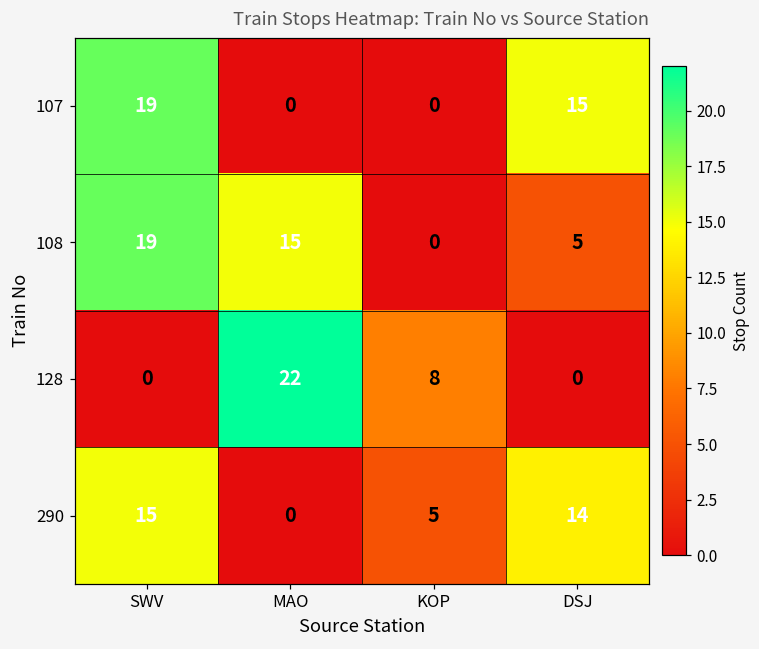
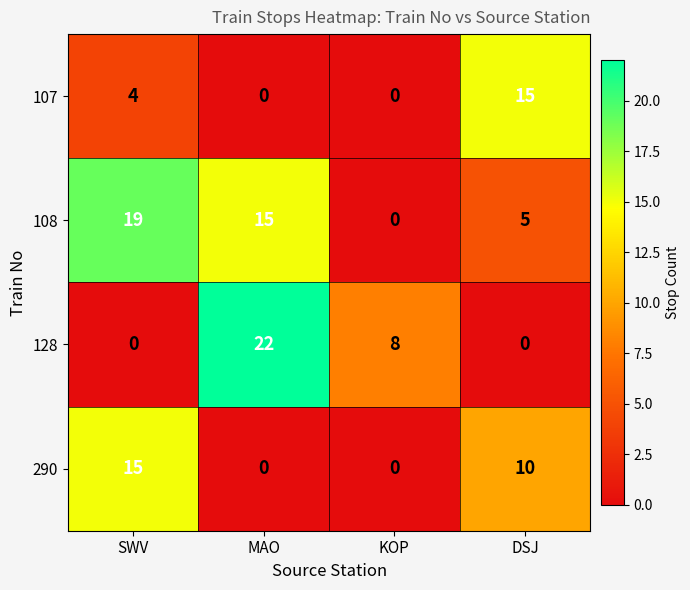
  {
    "107": {
-     "SWV": 19,
+     "SWV": 4,
      "MAO": 0,
      "KOP": 0,
      "DSJ": 15
    },
    "108": {
      "SWV": 19,
      "MAO": 15,
      "KOP": 0,
      "DSJ": 5
    },
    "128": {
      "SWV": 0,
      "MAO": 22,
      "KOP": 8,
      "DSJ": 0
    },
    "290": {
      "SWV": 15,
      "MAO": 0,
-     "KOP": 5,
-     "DSJ": 14
+     "KOP": 0,
+     "DSJ": 10
    }
  }
